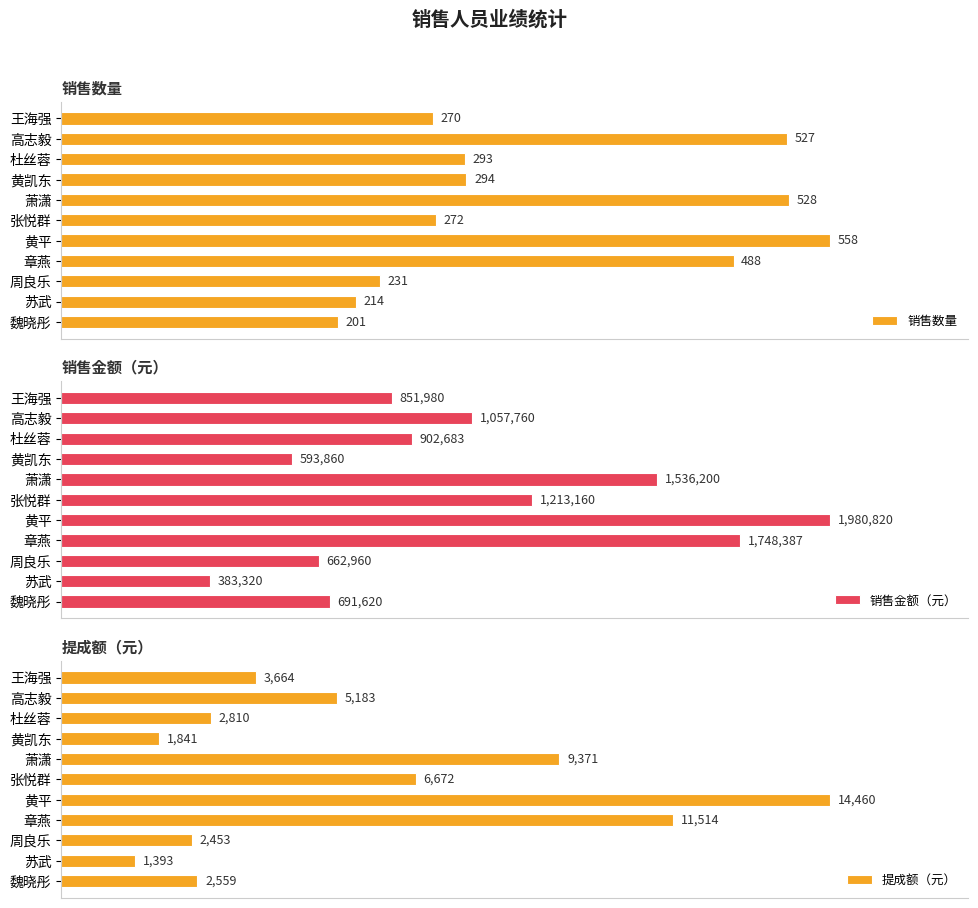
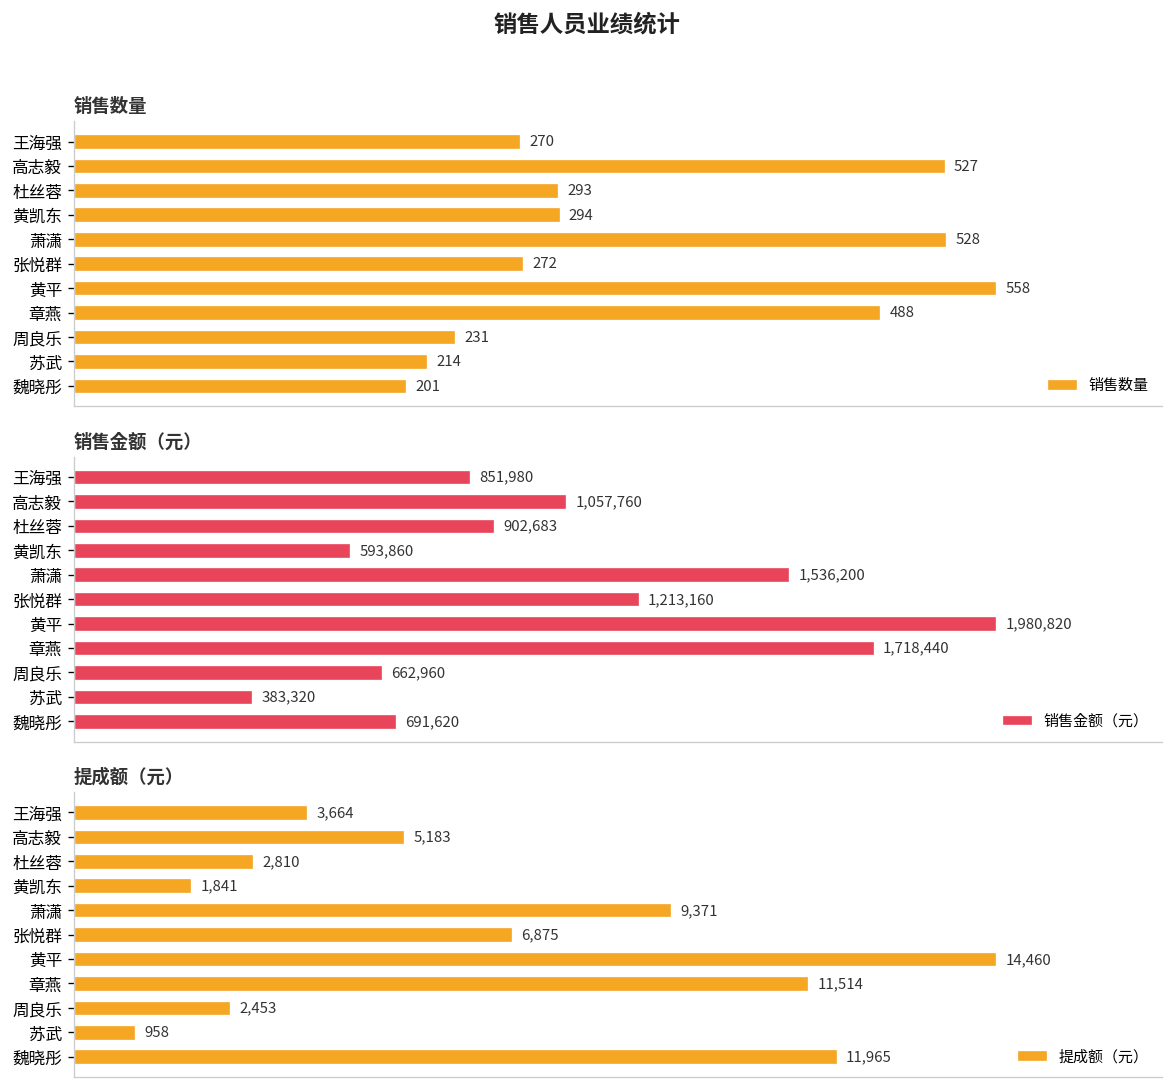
  {
    "销售数量": {
      "王海强": "270",
      "高志毅": "527",
      "杜丝蓉": "293",
      "黄凯东": "294",
      "萧潇": "528",
      "张悦群": "272",
      "黄平": "558",
      "章燕": "488",
      "周良乐": "231",
      "苏武": "214",
      "魏晓彤": "201"
    },
    "销售金额（元）": {
      "王海强": "851,980",
      "高志毅": "1,057,760",
      "杜丝蓉": "902,683",
      "黄凯东": "593,860",
      "萧潇": "1,536,200",
      "张悦群": "1,213,160",
      "黄平": "1,980,820",
-     "章燕": "1,748,387",
+     "章燕": "1,718,440",
      "周良乐": "662,960",
      "苏武": "383,320",
      "魏晓彤": "691,620"
    },
    "提成额（元）": {
      "王海强": "3,664",
      "高志毅": "5,183",
      "杜丝蓉": "2,810",
      "黄凯东": "1,841",
      "萧潇": "9,371",
-     "张悦群": "6,672",
+     "张悦群": "6,875",
      "黄平": "14,460",
      "章燕": "11,514",
      "周良乐": "2,453",
-     "苏武": "1,393",
-     "魏晓彤": "2,559"
+     "苏武": "958",
+     "魏晓彤": "11,965"
    }
  }
